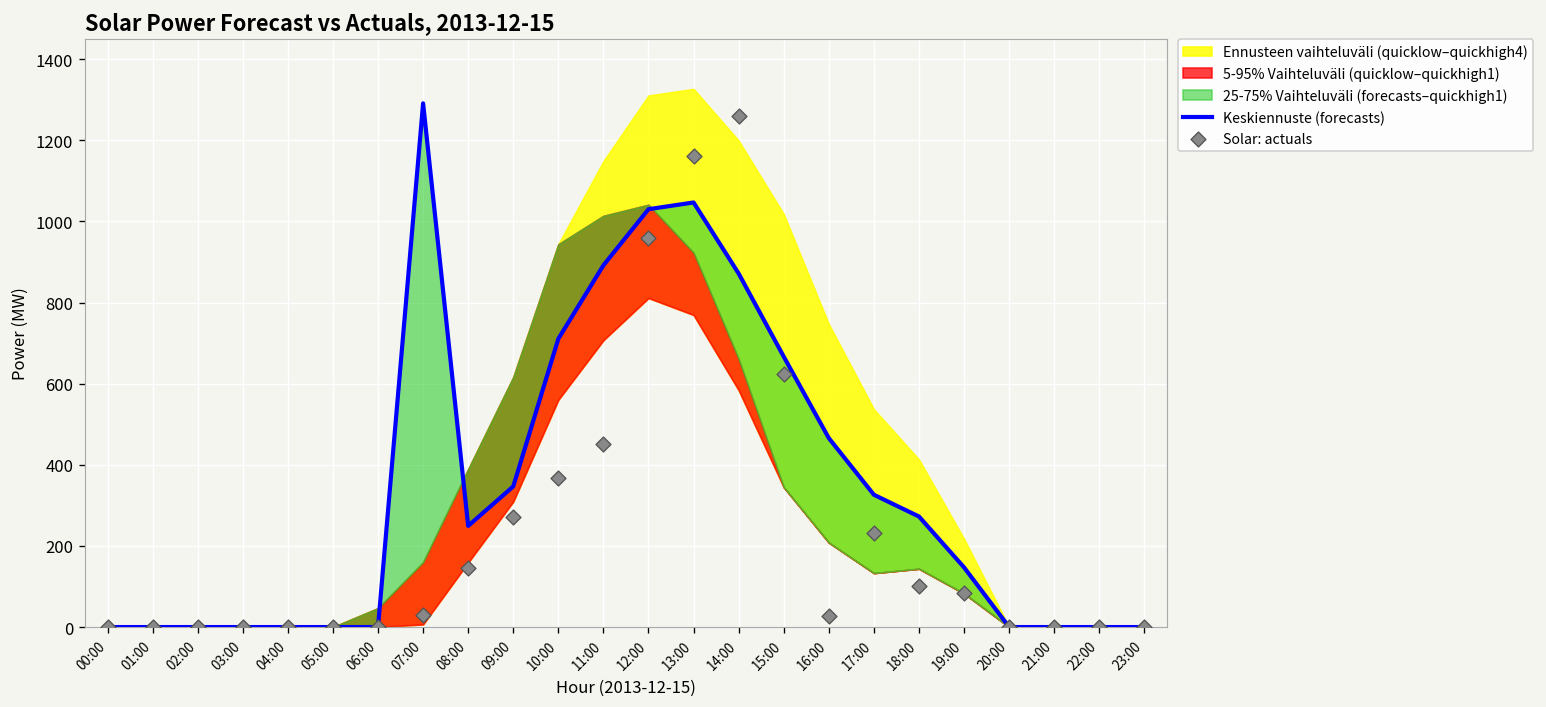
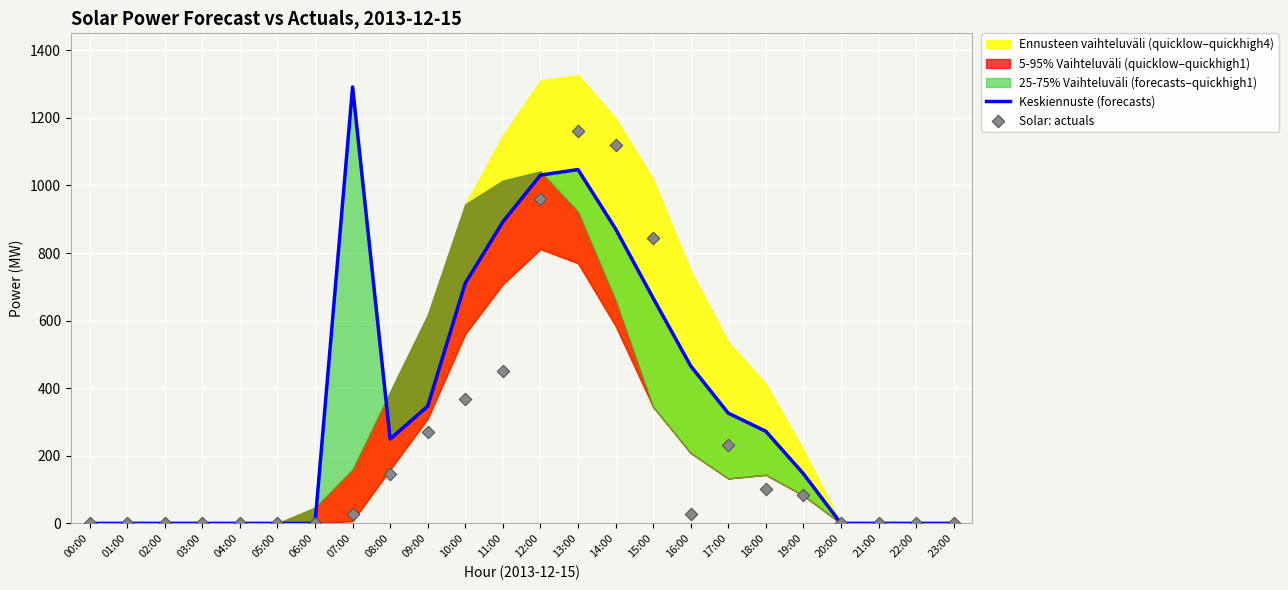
  {
    "Keskiennuste (forecasts)": {
      "08:00": 250,
      "09:00": 350,
      "10:00": 710,
      "11:00": 890,
      "12:00": 1030
    },
    "Solar: actuals": {
-     "14:00": 1260,
-     "15:00": 620
+     "14:00": 1120,
+     "15:00": 840
    }
  }
